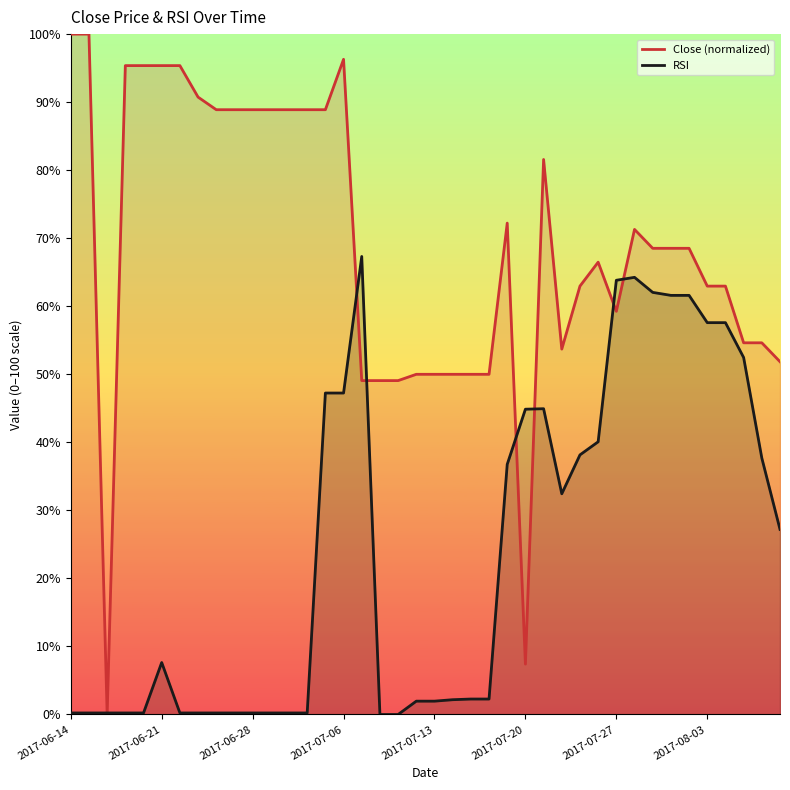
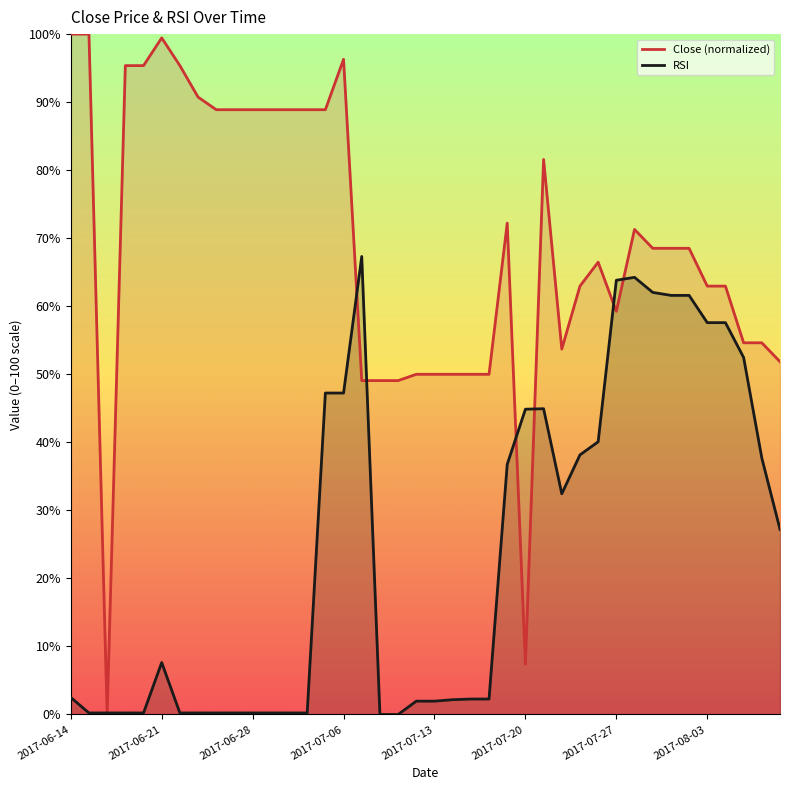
  {
    "Close (normalized)": {
      "2017-06-14": "100%",
-     "2017-06-21": "95%",
+     "2017-06-21": "99%",
      "2017-06-28": "89%",
      "2017-07-06": "96%",
      "2017-07-13": "50%",
      "2017-07-20": "7%",
      "2017-07-27": "59%",
      "2017-08-03": "63%"
    },
    "RSI": {
-     "2017-06-14": "0%",
+     "2017-06-14": "3%",
      "2017-06-21": "8%",
      "2017-06-28": "0%",
      "2017-07-06": "47%",
      "2017-07-13": "2%",
      "2017-07-20": "45%",
      "2017-07-27": "64%",
      "2017-08-03": "58%"
    }
  }
